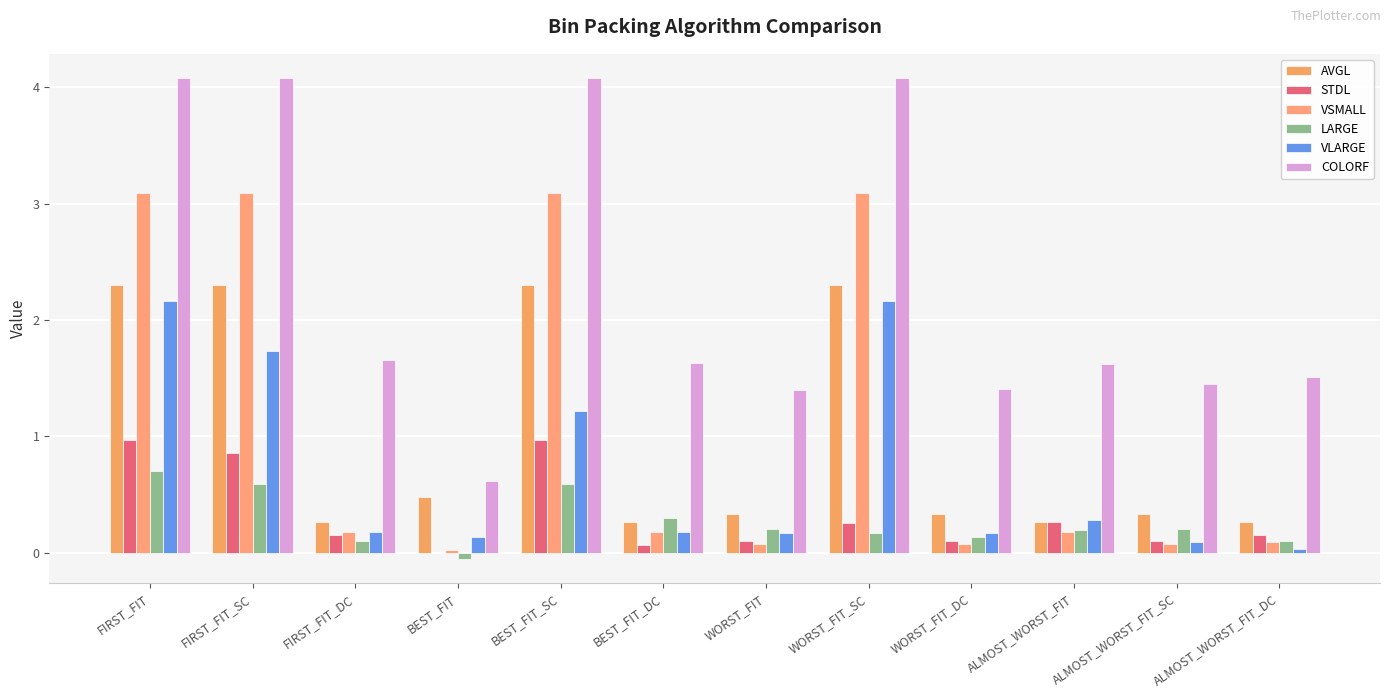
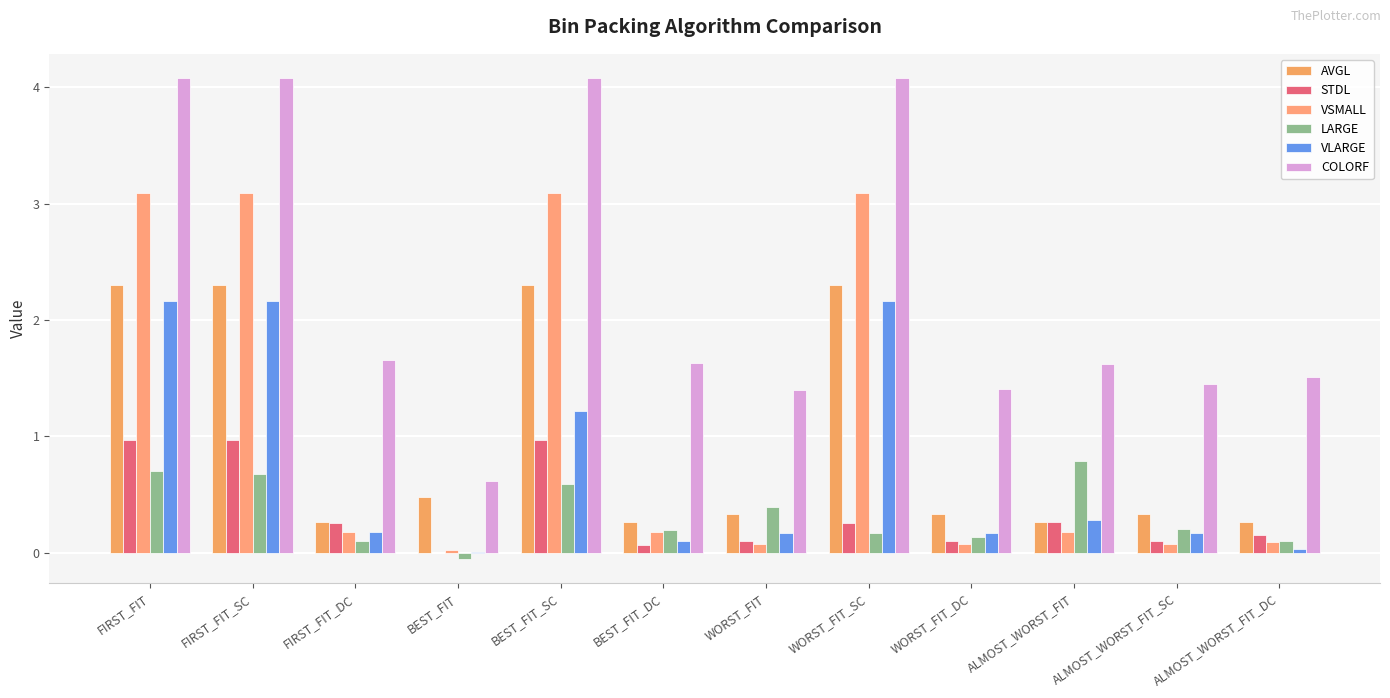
  {
    "STDL": {
      "FIRST_FIT": 0.97,
-     "FIRST_FIT_SC": 0.86,
-     "FIRST_FIT_DC": 0.15,
+     "FIRST_FIT_SC": 0.97,
+     "FIRST_FIT_DC": 0.26,
      "BEST_FIT_SC": 0.97,
      "BEST_FIT_DC": 0.07,
      "WORST_FIT": 0.10,
      "WORST_FIT_SC": 0.25,
      "WORST_FIT_DC": 0.10,
      "ALMOST_WORST_FIT": 0.26,
      "ALMOST_WORST_FIT_SC": 0.10,
      "ALMOST_WORST_FIT_DC": 0.15
    },
    "LARGE": {
      "FIRST_FIT": 0.70,
-     "FIRST_FIT_SC": 0.59,
+     "FIRST_FIT_SC": 0.68,
      "FIRST_FIT_DC": 0.10,
      "BEST_FIT": -0.05,
      "BEST_FIT_SC": 0.59,
-     "BEST_FIT_DC": 0.30,
-     "WORST_FIT": 0.20,
+     "BEST_FIT_DC": 0.20,
+     "WORST_FIT": 0.39,
      "WORST_FIT_SC": 0.17,
      "WORST_FIT_DC": 0.13,
-     "ALMOST_WORST_FIT": 0.20,
+     "ALMOST_WORST_FIT": 0.79,
      "ALMOST_WORST_FIT_SC": 0.20,
      "ALMOST_WORST_FIT_DC": 0.10
    },
    "VLARGE": {
      "FIRST_FIT": 2.16,
-     "FIRST_FIT_SC": 1.73,
+     "FIRST_FIT_SC": 2.16,
      "FIRST_FIT_DC": 0.18,
-     "BEST_FIT": 0.13,
+     "BEST_FIT": 0.01,
      "BEST_FIT_SC": 1.22,
-     "BEST_FIT_DC": 0.18,
+     "BEST_FIT_DC": 0.10,
      "WORST_FIT": 0.17,
      "WORST_FIT_SC": 2.16,
      "WORST_FIT_DC": 0.17,
      "ALMOST_WORST_FIT": 0.28,
-     "ALMOST_WORST_FIT_SC": 0.09,
+     "ALMOST_WORST_FIT_SC": 0.17,
      "ALMOST_WORST_FIT_DC": 0.03
    },
    "COLORF": {
      "FIRST_FIT": 4.08,
      "FIRST_FIT_SC": 4.08,
      "FIRST_FIT_DC": 1.65,
      "BEST_FIT": 0.61,
      "BEST_FIT_SC": 4.08,
      "BEST_FIT_DC": 1.63,
      "WORST_FIT": 1.40,
      "WORST_FIT_SC": 4.08,
      "WORST_FIT_DC": 1.40,
      "ALMOST_WORST_FIT": 1.62,
      "ALMOST_WORST_FIT_SC": 1.45,
      "ALMOST_WORST_FIT_DC": 1.51
    }
  }
